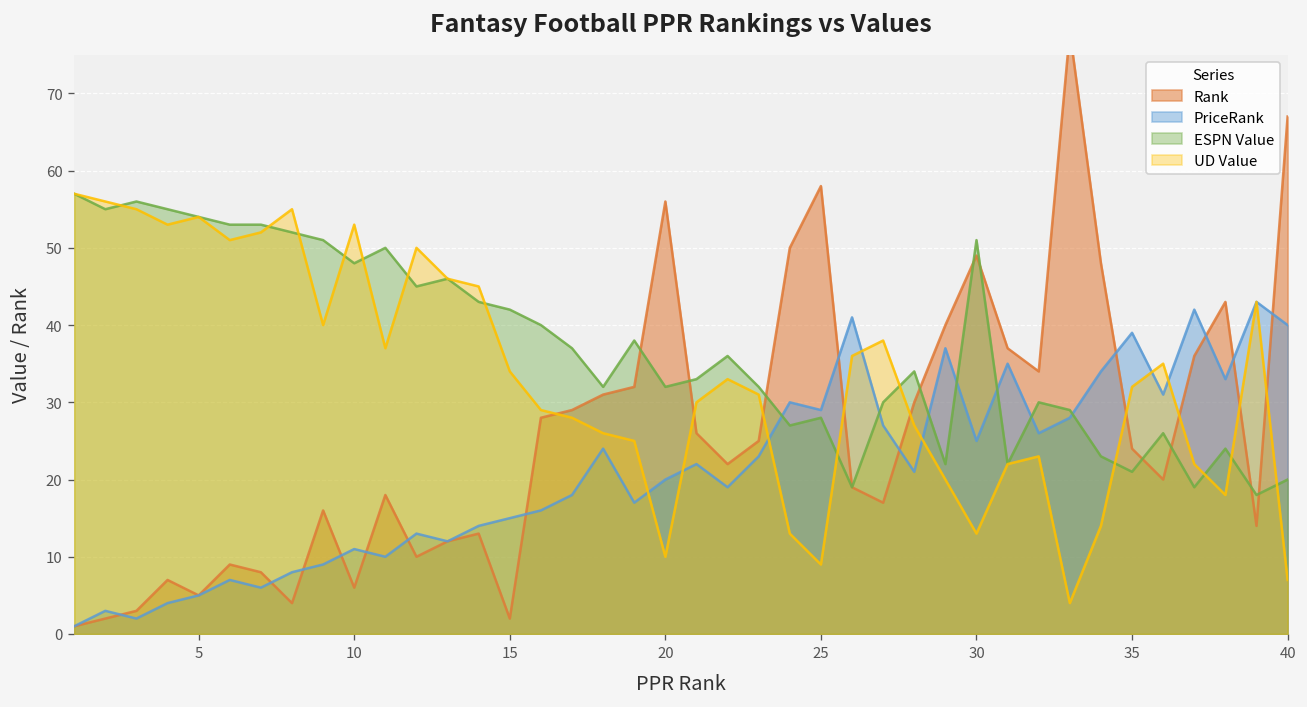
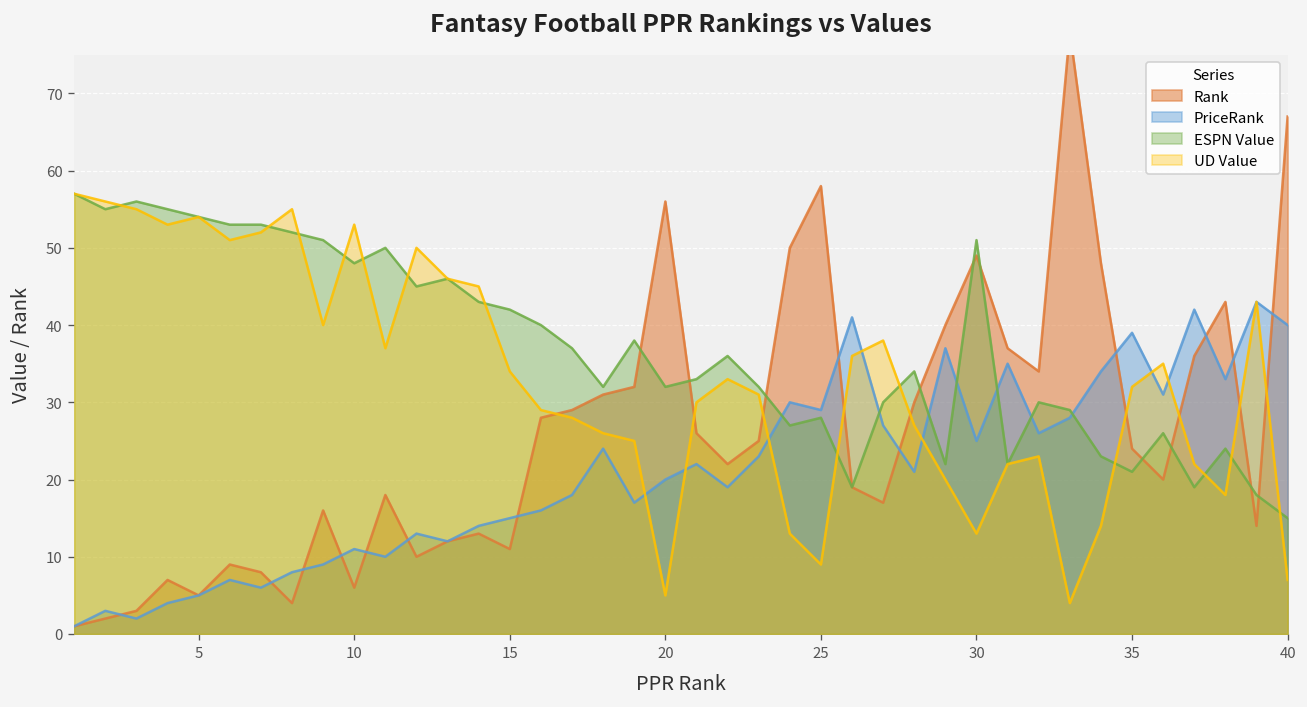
  {
    "Rank": {
      "10": 6,
-     "15": 2,
+     "15": 11,
      "20": 56,
      "25": 58,
      "30": 49,
      "35": 24,
      "40": 67
    },
    "PriceRank": {
      "10": 11,
      "15": 15,
      "20": 20,
      "25": 29,
      "30": 25,
      "35": 39,
      "40": 40
    },
    "ESPN Value": {
      "10": 48,
      "15": 42,
      "20": 32,
      "25": 28,
      "30": 51,
      "35": 21,
-     "40": 20
+     "40": 15
    },
    "UD Value": {
      "10": 53,
      "15": 34,
-     "20": 10,
+     "20": 5,
      "25": 9,
      "30": 13,
      "35": 32,
      "40": 7
    }
  }
